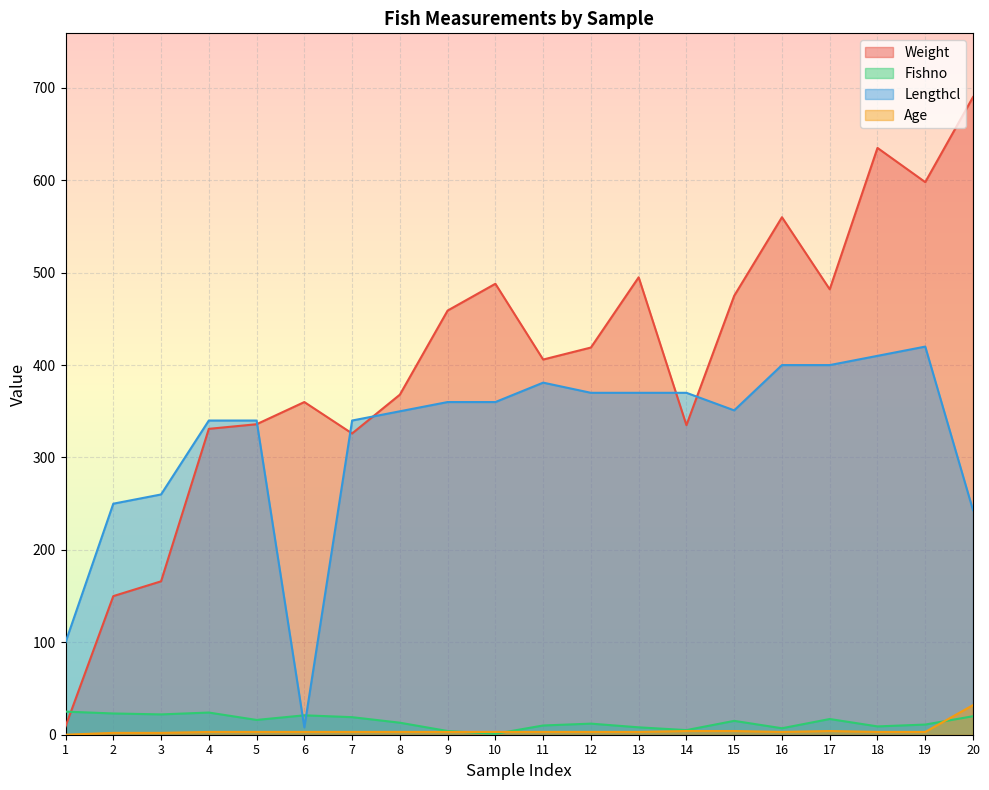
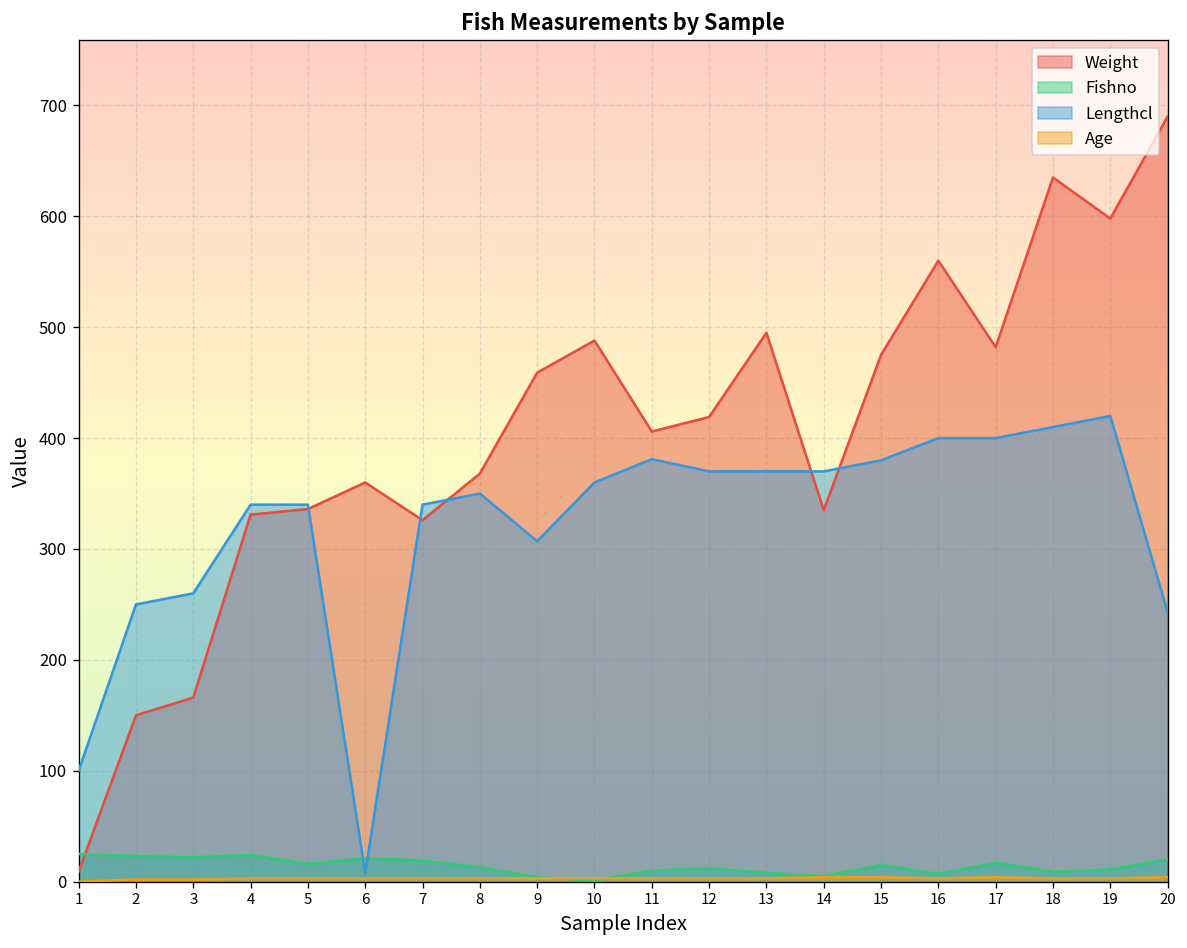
  {
    "Weight": {
      "1": 10,
      "2": 150,
      "3": 170,
      "4": 330,
      "5": 340,
      "6": 360,
      "7": 330,
      "8": 370,
      "9": 460,
      "10": 490,
      "11": 410,
      "12": 420,
      "13": 500,
      "14": 340,
      "15": 480,
      "16": 560,
      "17": 480,
      "18": 640,
      "19": 600,
      "20": 690
    },
    "Fishno": {
      "1": 30,
      "2": 20,
      "3": 20,
      "4": 20,
      "5": 20,
      "6": 20,
      "7": 20,
      "8": 10,
      "11": 10,
      "12": 10,
      "13": 10,
      "15": 20,
      "16": 10,
      "17": 20,
      "18": 10,
      "19": 10,
      "20": 20
    },
    "Lengthcl": {
      "1": 100,
      "2": 250,
      "3": 260,
      "4": 340,
      "5": 340,
      "6": 10,
      "7": 340,
      "8": 350,
-     "9": 360,
+     "9": 310,
      "10": 360,
      "11": 380,
      "12": 370,
      "13": 370,
      "14": 370,
-     "15": 350,
+     "15": 380,
      "16": 400,
      "17": 400,
      "18": 410,
      "19": 420,
      "20": 240
    },
    "Age": {
      "1": 0,
      "2": 0,
      "3": 0,
      "4": 0,
      "5": 0,
      "6": 0,
      "7": 0,
      "8": 0,
      "11": 0,
      "12": 0,
      "13": 0,
      "15": 0,
      "16": 0,
      "17": 0,
      "18": 0,
      "19": 0,
-     "20": 30
+     "20": 0
    }
  }
